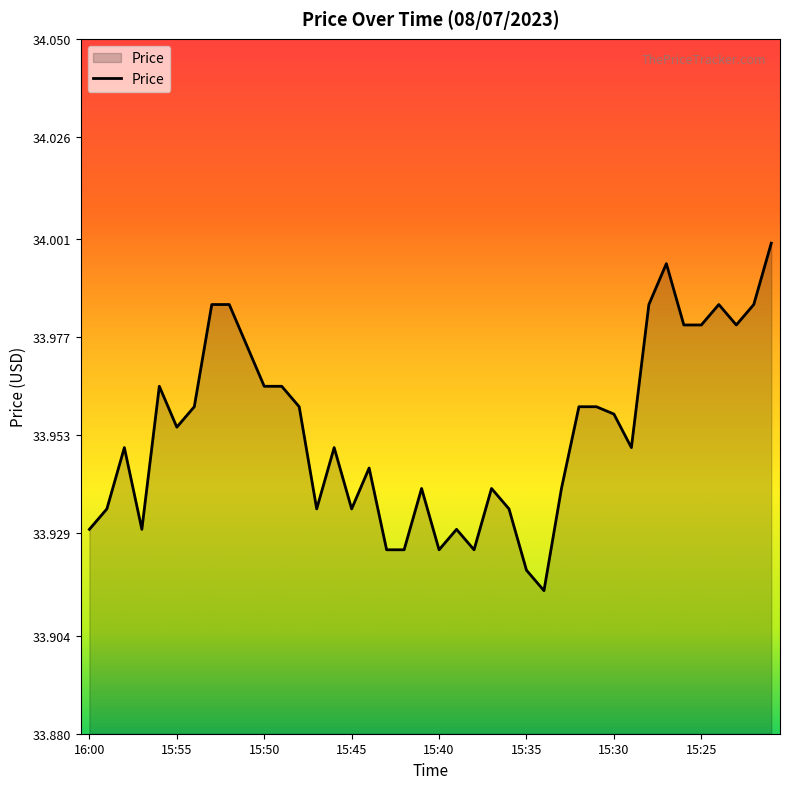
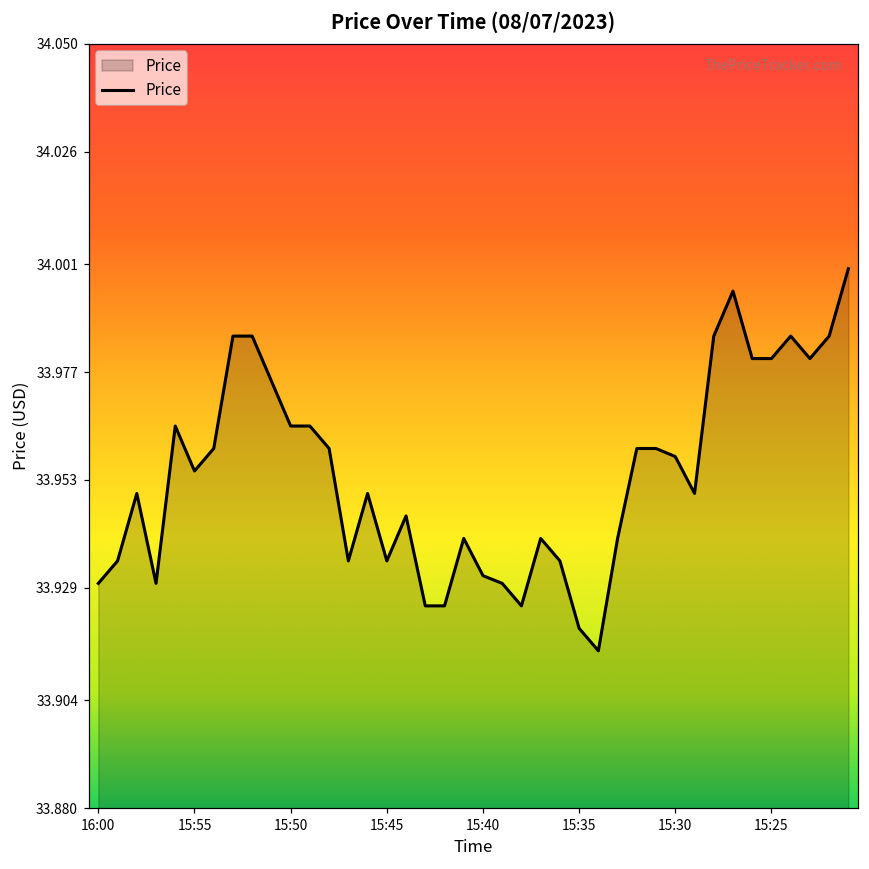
  {
    "16:00": 33.930,
    "15:55": 33.955,
    "15:50": 33.965,
    "15:45": 33.935,
-   "15:40": 33.925,
+   "15:40": 33.932,
    "15:35": 33.920,
    "15:30": 33.958,
    "15:25": 33.980
  }
